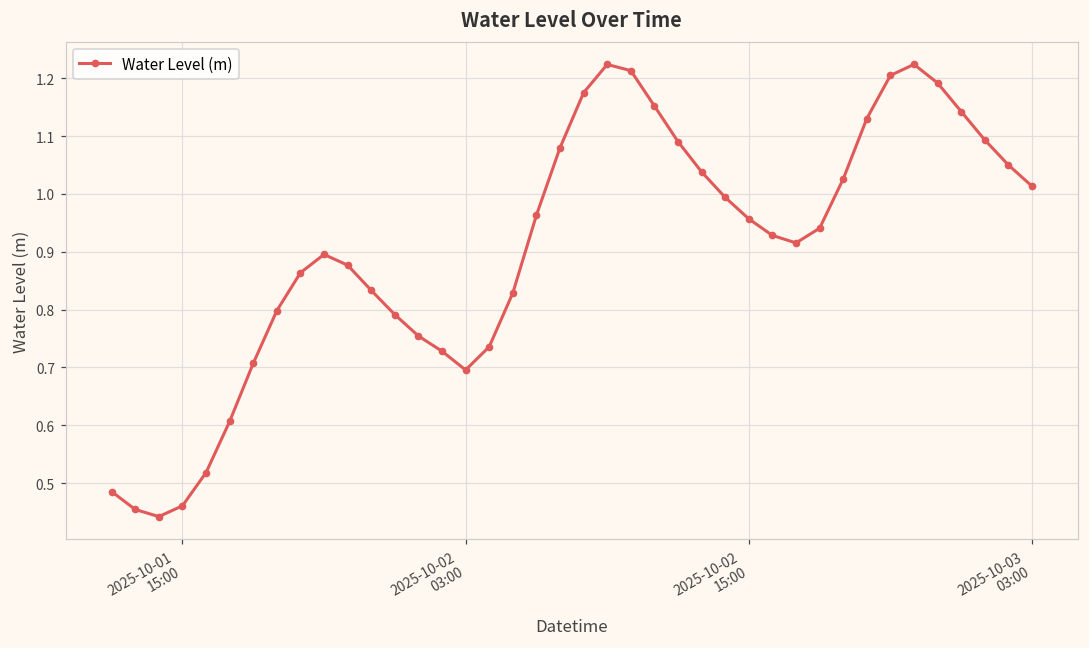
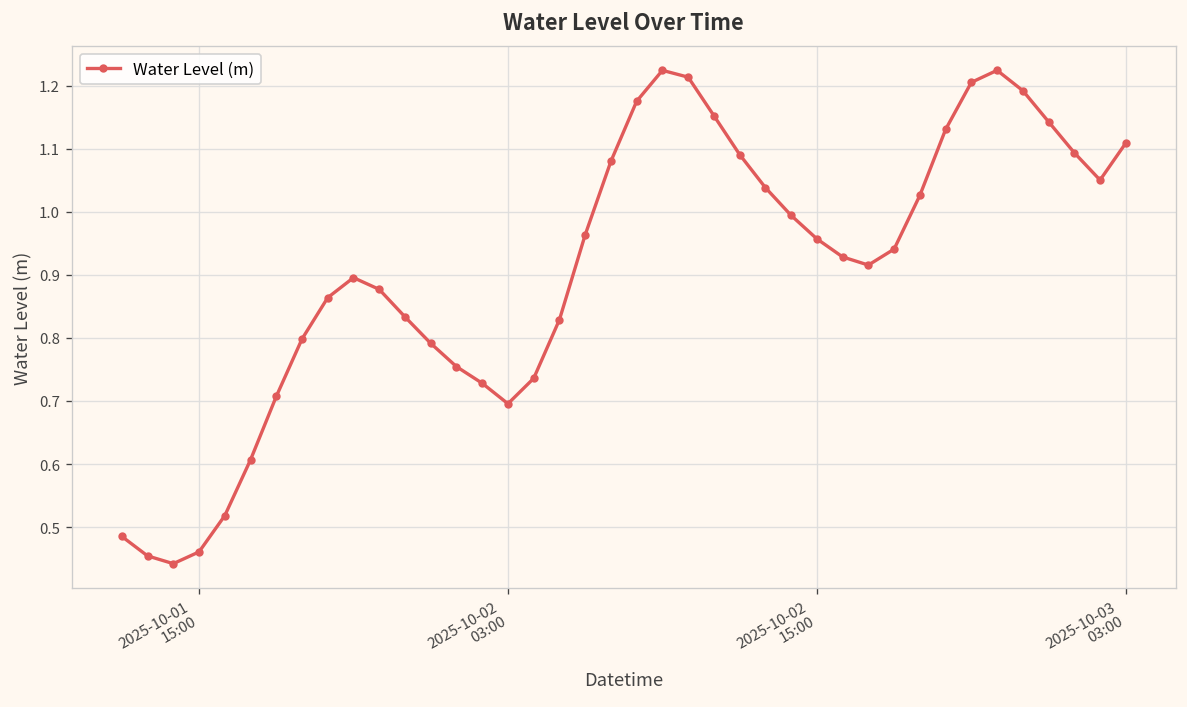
  {
    "2025-10-01 15:00": 0.46,
    "2025-10-02 03:00": 0.70,
    "2025-10-02 15:00": 0.96,
-   "2025-10-03 03:00": 1.01
+   "2025-10-03 03:00": 1.11
  }
